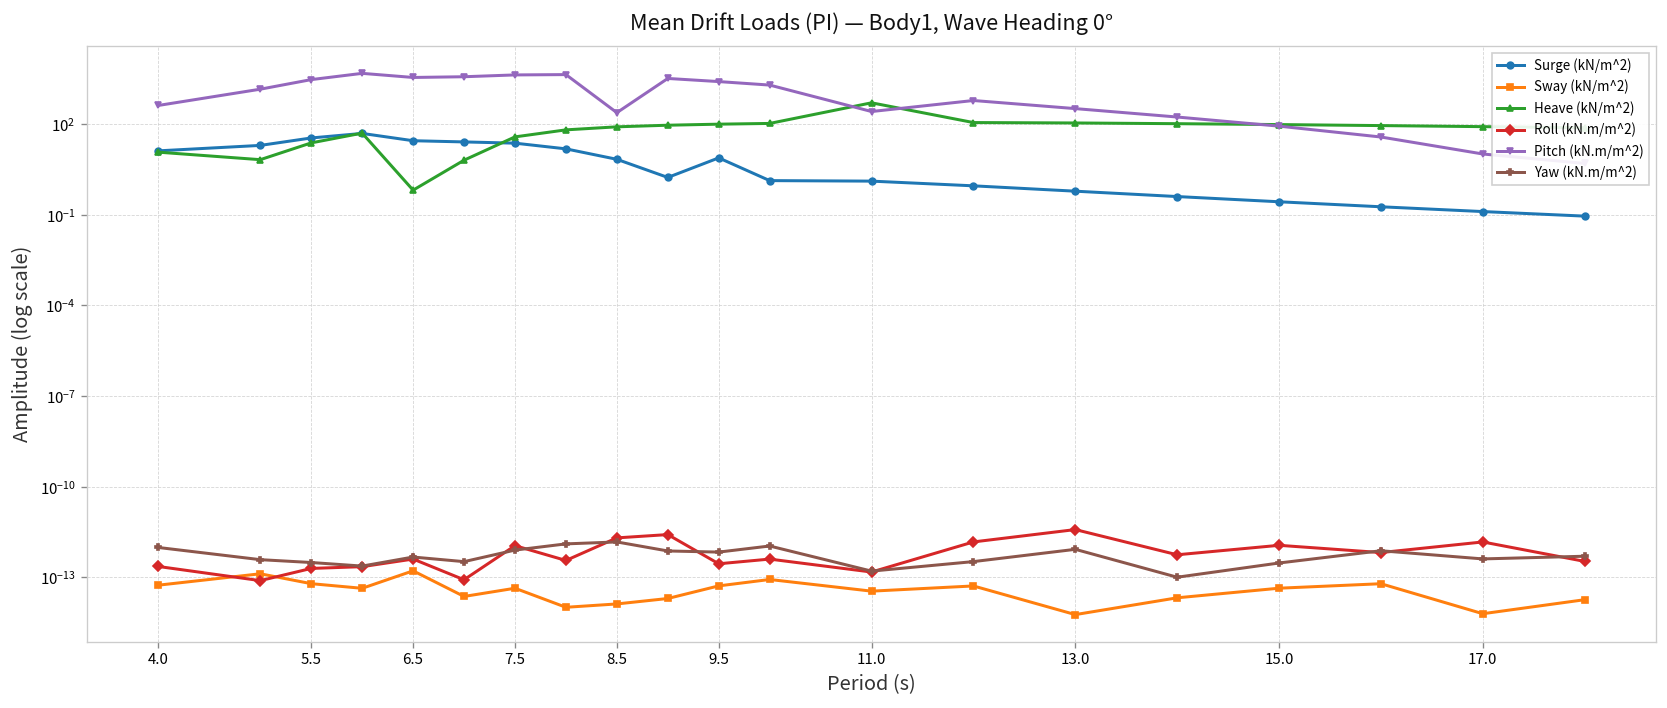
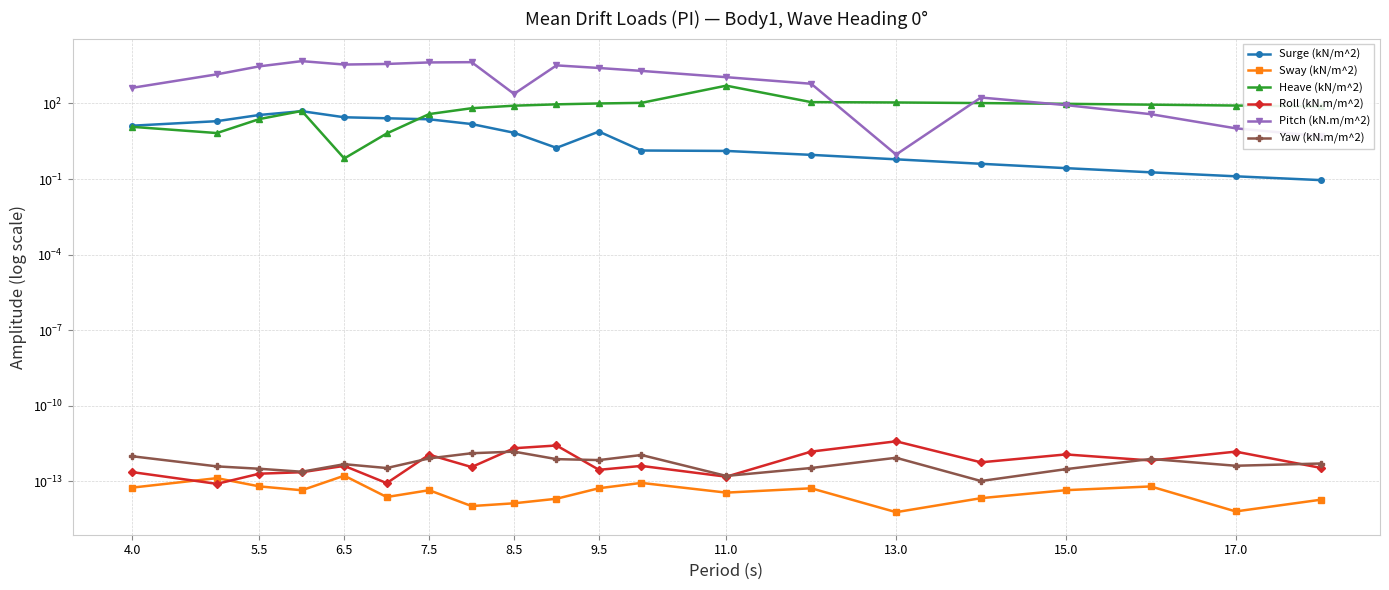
  {
    "Surge (kN/m^2)": {
      "5.5": 30,
      "6.5": 30,
      "7.5": 20,
      "8.5": 7,
      "9.5": 8,
      "11.0": 1,
      "13.0": 0.6,
      "15.0": 0.3,
      "17.0": 0.1
    },
    "Sway (kN/m^2)": {
      "4.0": 0.000000000000,
      "5.5": 0.000000000000,
      "6.5": 0.000000000000,
      "7.5": 0.000000000000,
      "8.5": 0.000000000000,
      "9.5": 0.000000000000,
      "11.0": 0.000000000000,
      "13.0": 0.000000000000,
      "15.0": 0.000000000000,
      "17.0": 0.000000000000
    },
    "Heave (kN/m^2)": {
      "5.5": 20,
      "6.5": 0.7,
      "7.5": 40,
      "8.5": 80,
      "9.5": 100,
      "11.0": 500,
      "13.0": 100,
      "17.0": 80
    },
    "Roll (kN.m/m^2)": {
      "4.0": 0.000000000000,
      "5.5": 0.000000000000,
      "7.5": 0.000000000001,
      "8.5": 0.000000000002,
      "9.5": 0.000000000000,
      "13.0": 0.000000000004,
      "15.0": 0.000000000001,
      "17.0": 0.000000000001
    },
    "Pitch (kN.m/m^2)": {
      "4.0": 400,
      "5.5": 3000,
      "6.5": 4000,
      "7.5": 4000,
      "8.5": 200,
      "9.5": 3000,
-     "11.0": 300,
-     "13.0": 300,
+     "11.0": 1000,
+     "13.0": 0.9,
      "17.0": 10
    },
    "Yaw (kN.m/m^2)": {
      "4.0": 0.000000000001,
      "5.5": 0.000000000000,
      "7.5": 0.000000000001,
      "8.5": 0.000000000001,
      "9.5": 0.000000000001,
      "13.0": 0.000000000001,
      "15.0": 0.000000000000,
      "17.0": 0.000000000000
    }
  }
